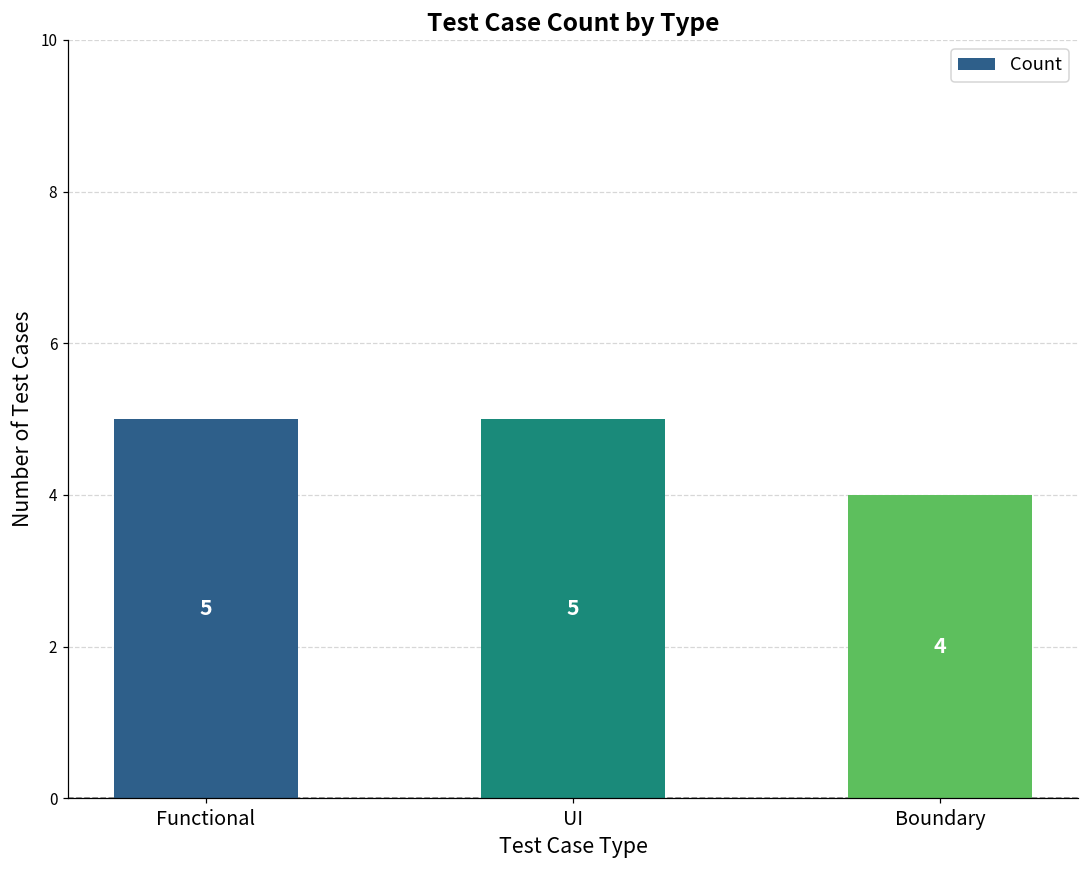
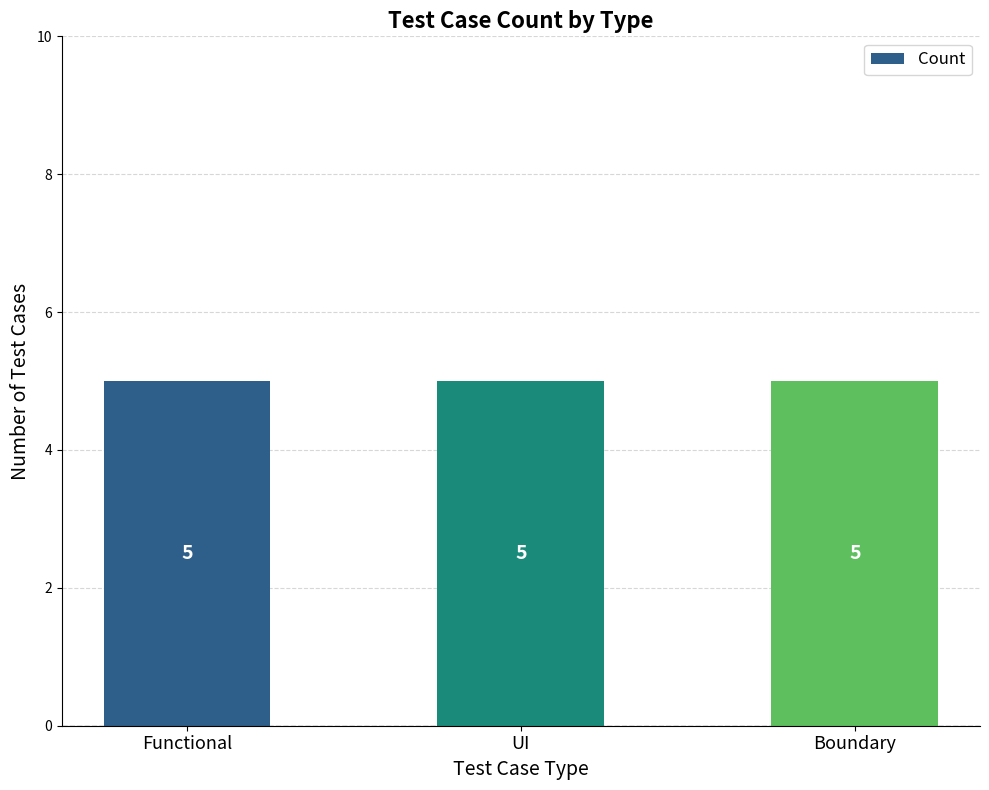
  {
    "Functional": 5,
    "UI": 5,
-   "Boundary": 4
+   "Boundary": 5
  }
